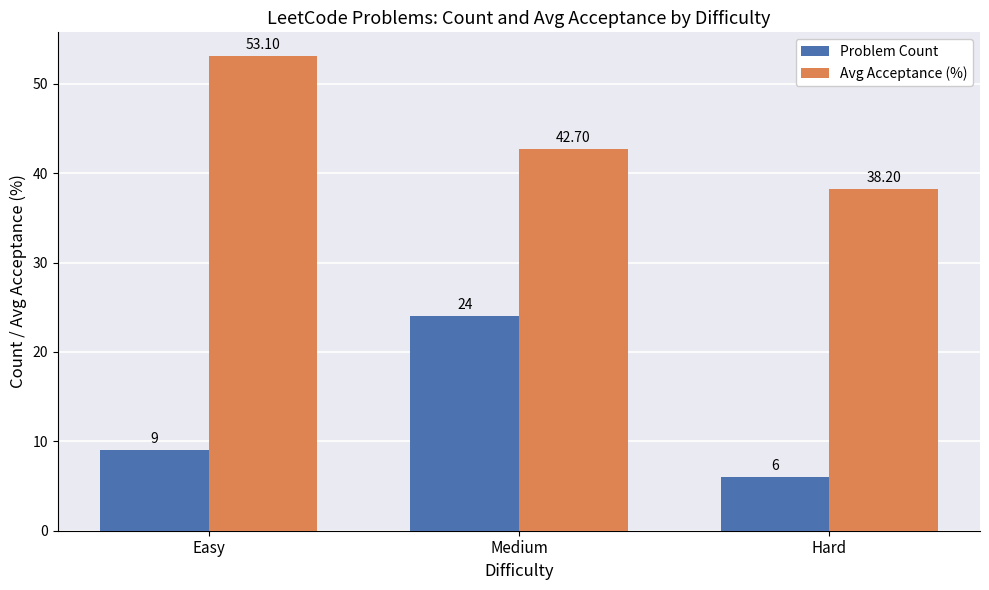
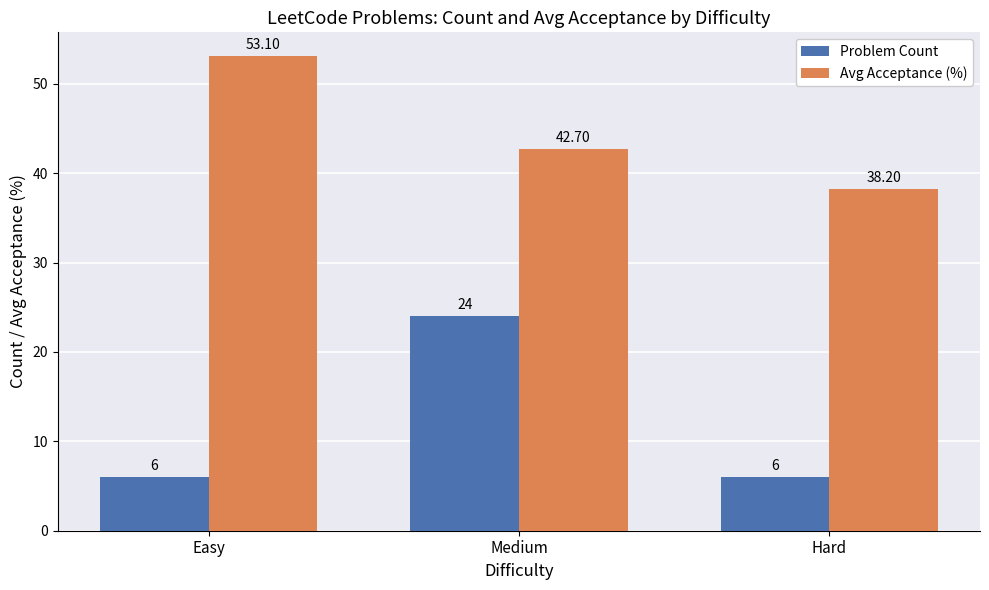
  {
    "Problem Count": {
-     "Easy": 9,
+     "Easy": 6,
      "Medium": 24,
      "Hard": 6
    },
    "Avg Acceptance (%)": {
      "Easy": 53.10,
      "Medium": 42.70,
      "Hard": 38.20
    }
  }
